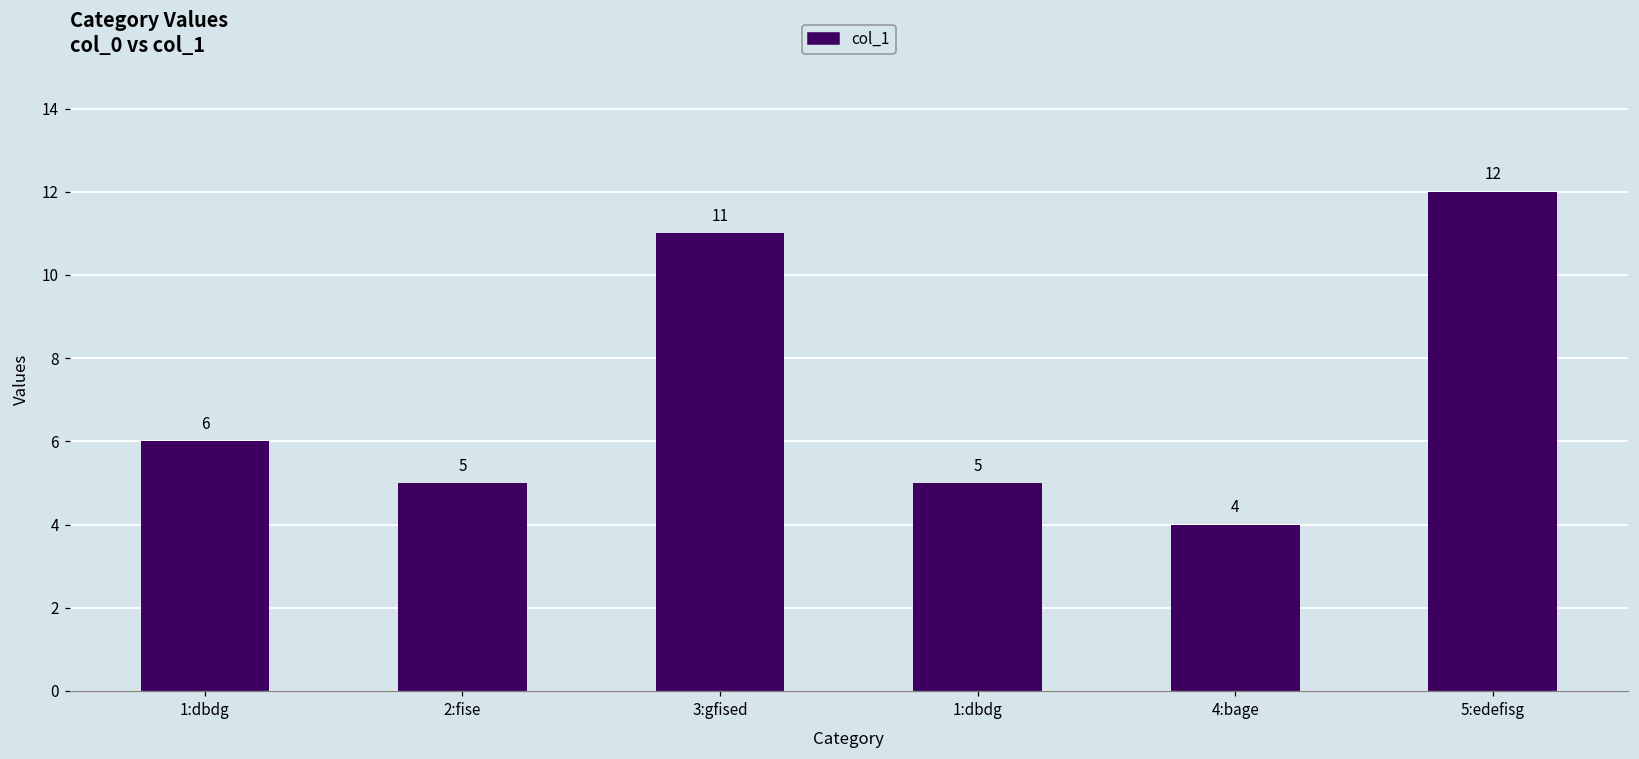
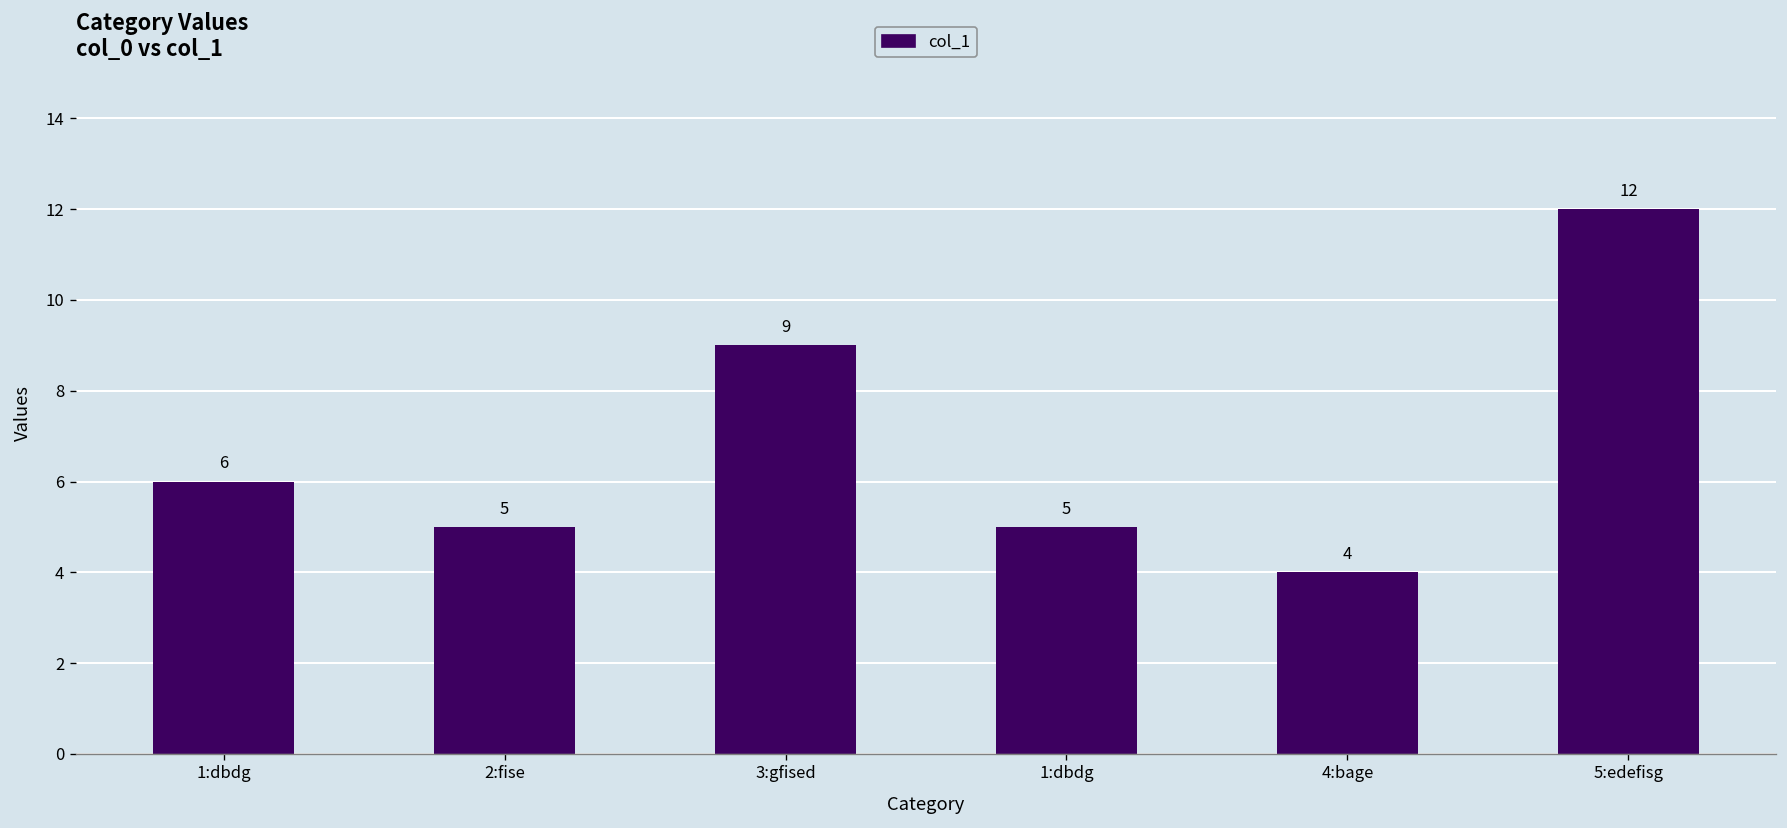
  {
    "2:fise": 5,
-   "3:gfised": 11,
+   "3:gfised": 9,
    "4:bage": 4,
    "5:edefisg": 12
  }
